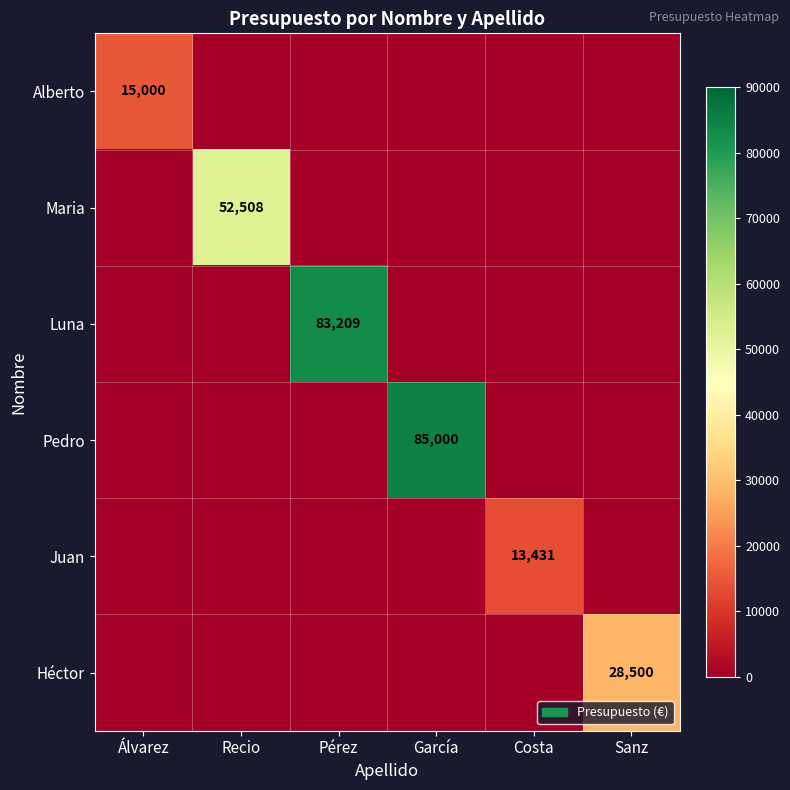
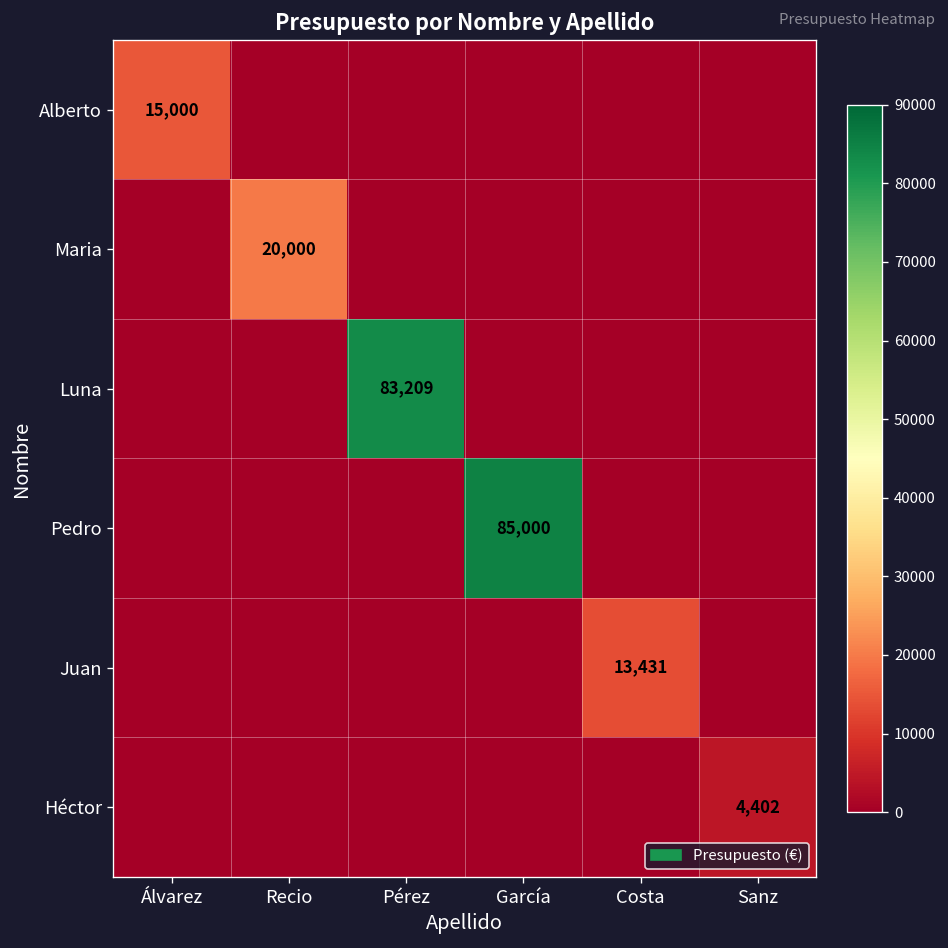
  {
    "Alberto": {
      "Álvarez": "15,000"
    },
    "Maria": {
-     "Recio": "52,508"
+     "Recio": "20,000"
    },
    "Luna": {
      "Pérez": "83,209"
    },
    "Pedro": {
      "García": "85,000"
    },
    "Juan": {
      "Costa": "13,431"
    },
    "Héctor": {
-     "Sanz": "28,500"
+     "Sanz": "4,402"
    }
  }
